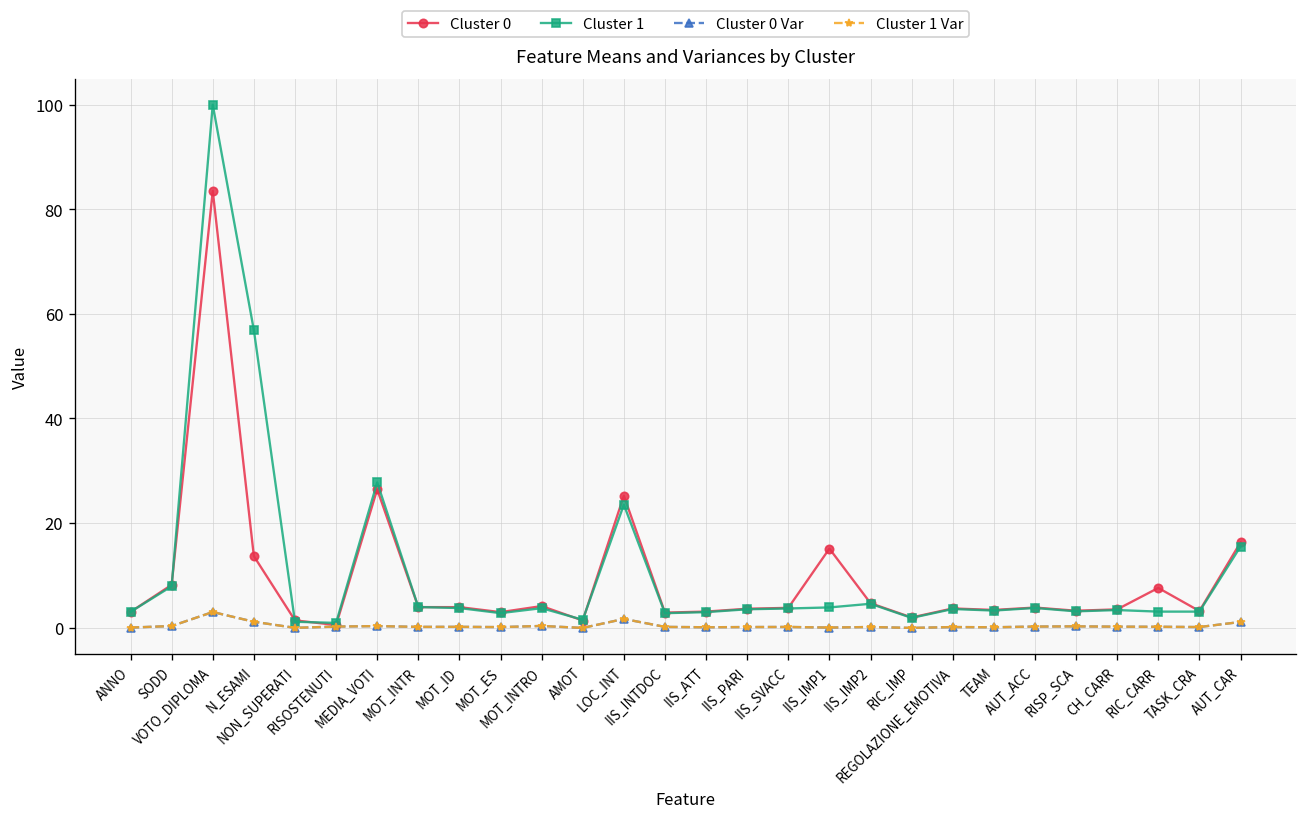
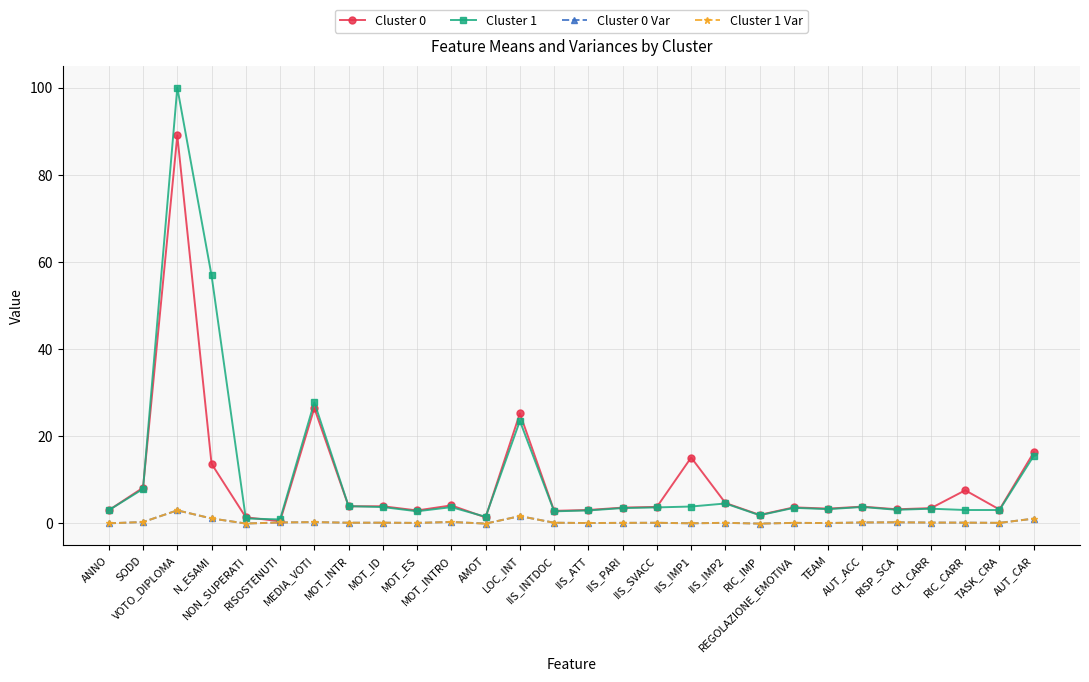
  {
    "Cluster 0": {
-     "VOTO_DIPLOMA": 84,
+     "VOTO_DIPLOMA": 89,
      "N_ESAMI": 14,
      "MEDIA_VOTI": 26,
      "LOC_INT": 25,
      "IIS_IMP1": 15,
      "RIC_CARR": 8,
      "AUT_CAR": 16
    },
    "Cluster 1": {
      "VOTO_DIPLOMA": 100,
      "N_ESAMI": 57,
      "MEDIA_VOTI": 28,
      "LOC_INT": 24,
      "IIS_IMP1": 4,
      "RIC_CARR": 3,
      "AUT_CAR": 16
    },
    "Cluster 1 Var": {
      "ANNO": 0,
      "SODD": 0,
      "VOTO_DIPLOMA": 3,
      "N_ESAMI": 1,
      "NON_SUPERATI": 0,
      "MEDIA_VOTI": 0,
      "MOT_INTR": 0,
      "MOT_ID": 0,
      "MOT_ES": 0,
      "MOT_INTRO": 0,
      "AMOT": 0,
      "LOC_INT": 2,
      "IIS_INTDOC": 0,
      "IIS_ATT": 0,
      "IIS_PARI": 0,
      "IIS_SVACC": 0,
      "IIS_IMP1": 0,
      "IIS_IMP2": 0,
      "RIC_IMP": 0,
      "REGOLAZIONE_EMOTIVA": 0,
      "TEAM": 0,
      "AUT_ACC": 0,
      "RISP_SCA": 0,
      "CH_CARR": 0,
      "RIC_CARR": 0,
      "TASK_CRA": 0,
      "AUT_CAR": 1
    }
  }
